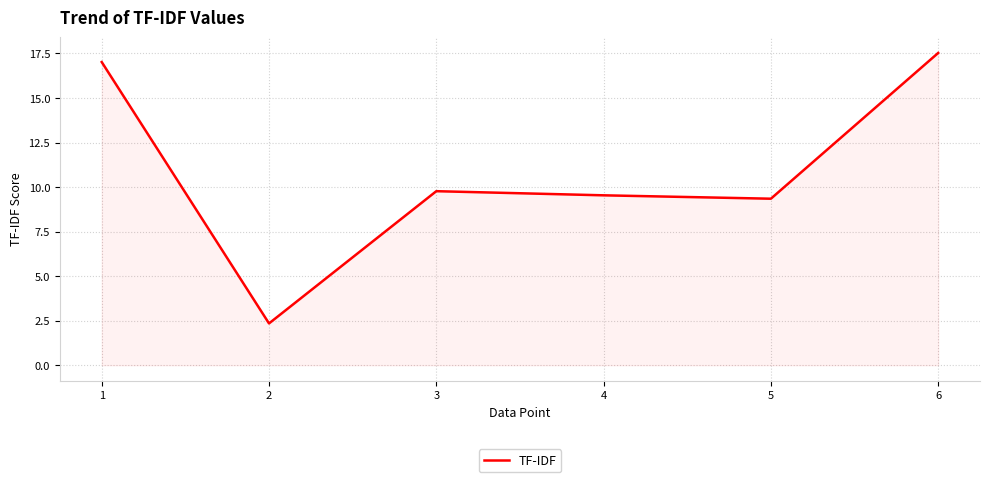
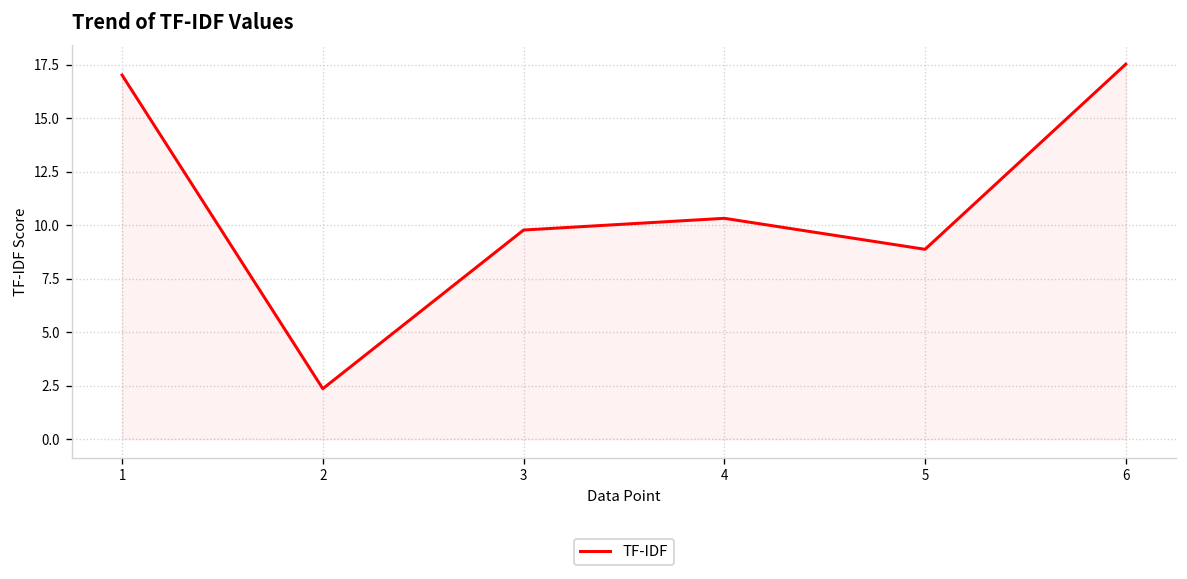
  {
    "1": 17.0,
    "2": 2.4,
    "3": 9.8,
-   "4": 9.5,
-   "5": 9.4,
+   "4": 10.3,
+   "5": 8.9,
    "6": 17.5
  }
